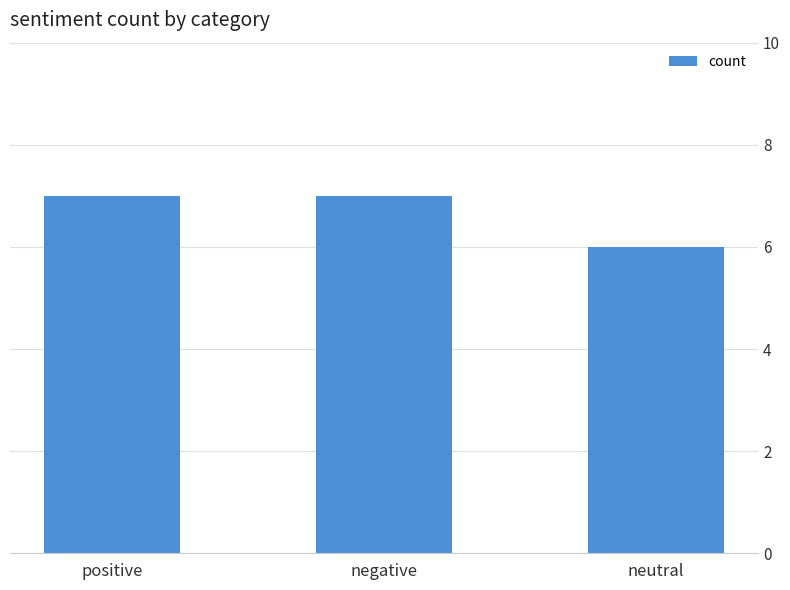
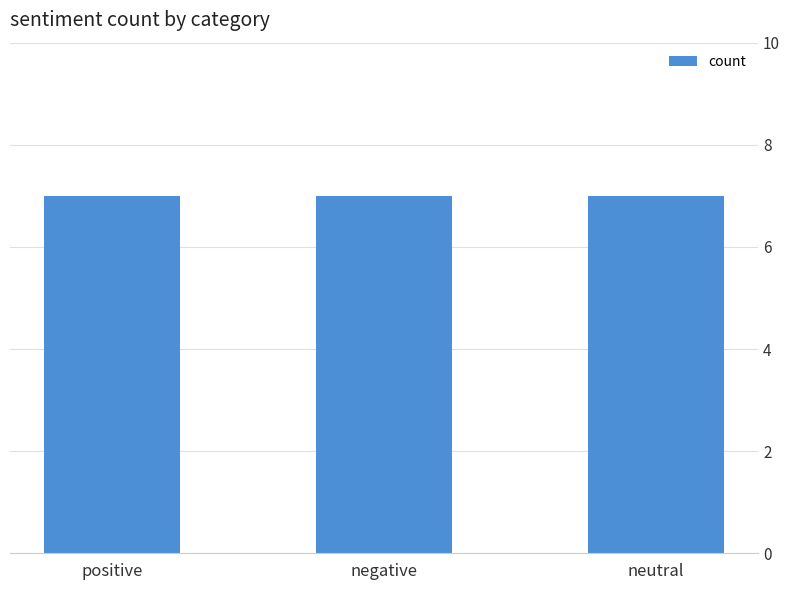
  {
    "positive": 7,
    "negative": 7,
-   "neutral": 6
+   "neutral": 7
  }
